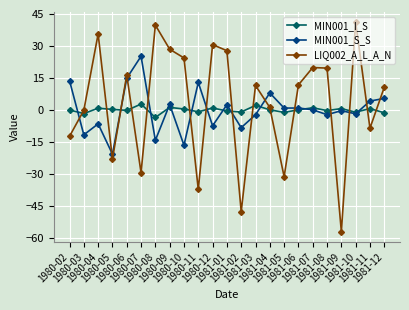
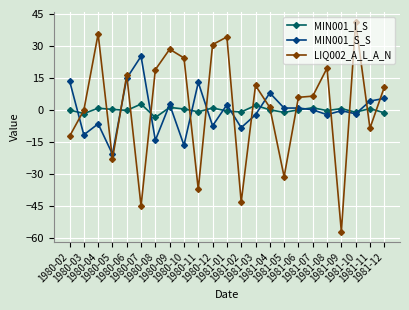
  {
    "LIQ002_A_L_A_N": {
      "1980-02": -12,
      "1980-03": 0,
      "1980-04": 36,
      "1980-05": -23,
      "1980-06": 16,
-     "1980-07": -30,
-     "1980-08": 40,
+     "1980-07": -45,
+     "1980-08": 19,
      "1980-09": 28,
      "1980-10": 24,
      "1980-11": -37,
      "1980-12": 31,
-     "1981-01": 28,
-     "1981-02": -48,
+     "1981-01": 34,
+     "1981-02": -43,
      "1981-03": 11,
      "1981-05": -31,
-     "1981-06": 12,
-     "1981-07": 20,
+     "1981-06": 6,
+     "1981-07": 6,
      "1981-08": 20,
      "1981-09": -57,
      "1981-11": -9,
      "1981-12": 11
    }
  }
